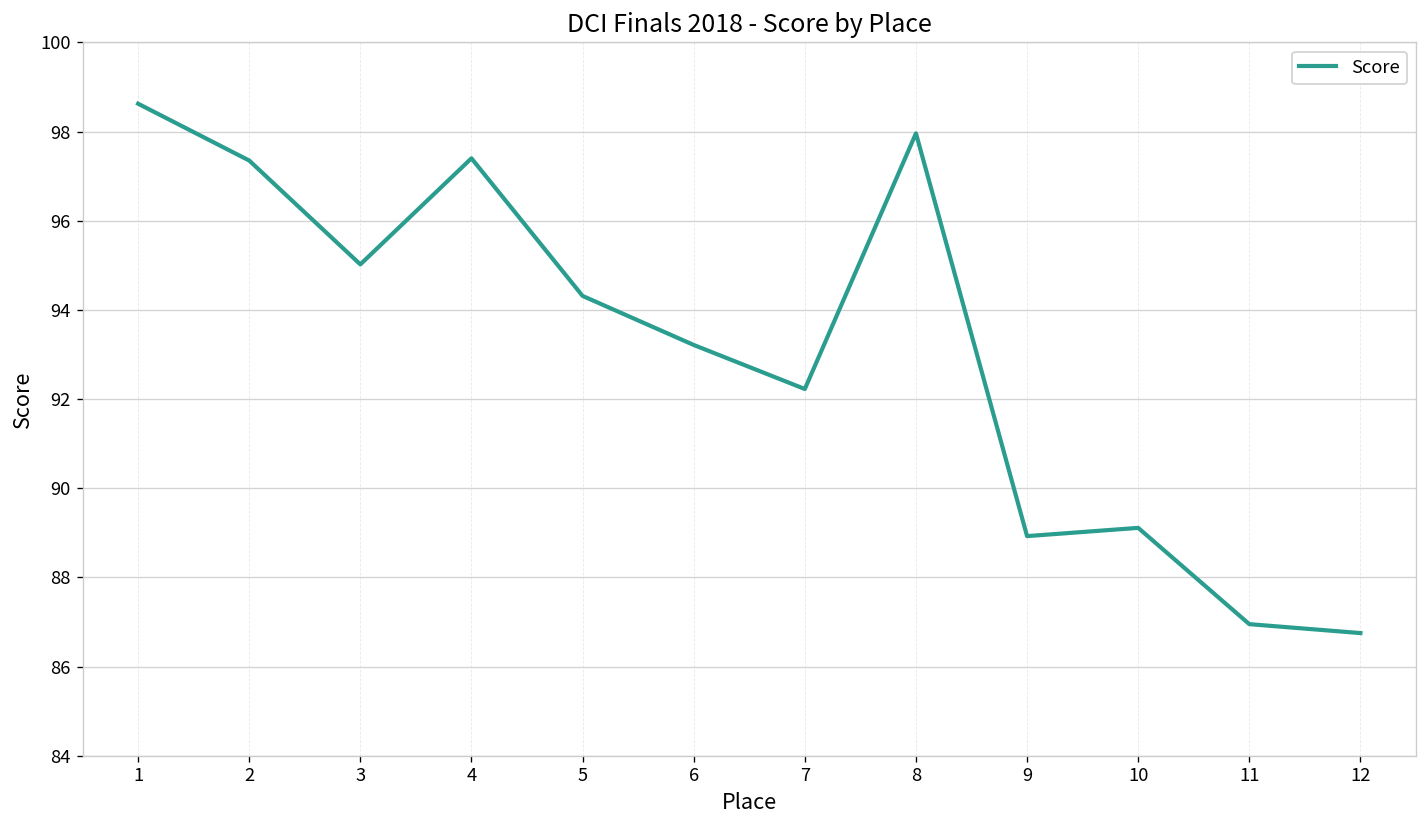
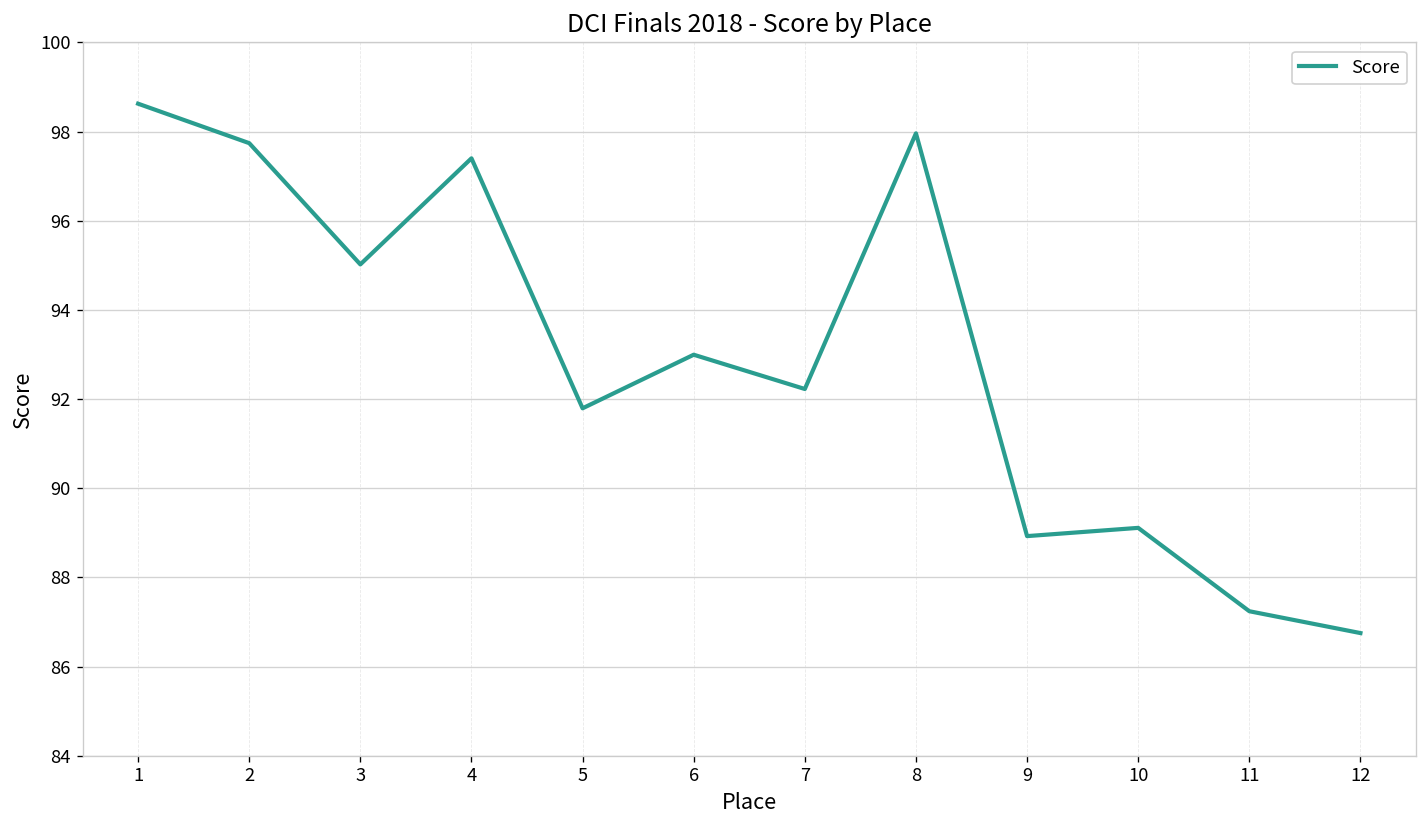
  {
    "1": 98.6,
-   "2": 97.4,
+   "2": 97.7,
    "3": 95.0,
    "4": 97.4,
-   "5": 94.3,
-   "6": 93.2,
+   "5": 91.8,
+   "6": 93.0,
    "7": 92.2,
    "8": 98.0,
    "9": 88.9,
    "10": 89.1,
-   "11": 87.0,
+   "11": 87.2,
    "12": 86.8
  }
